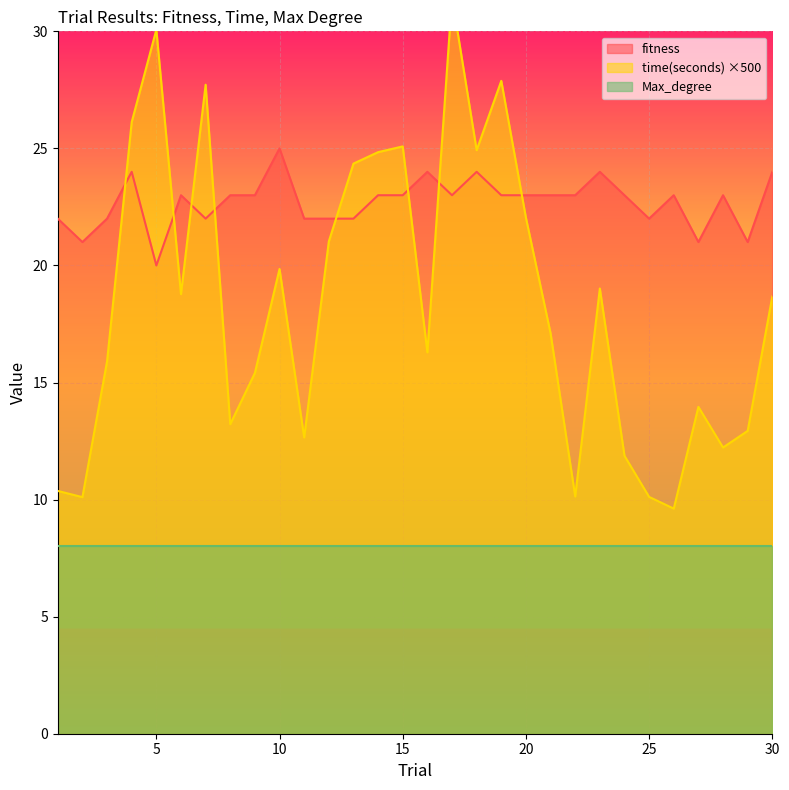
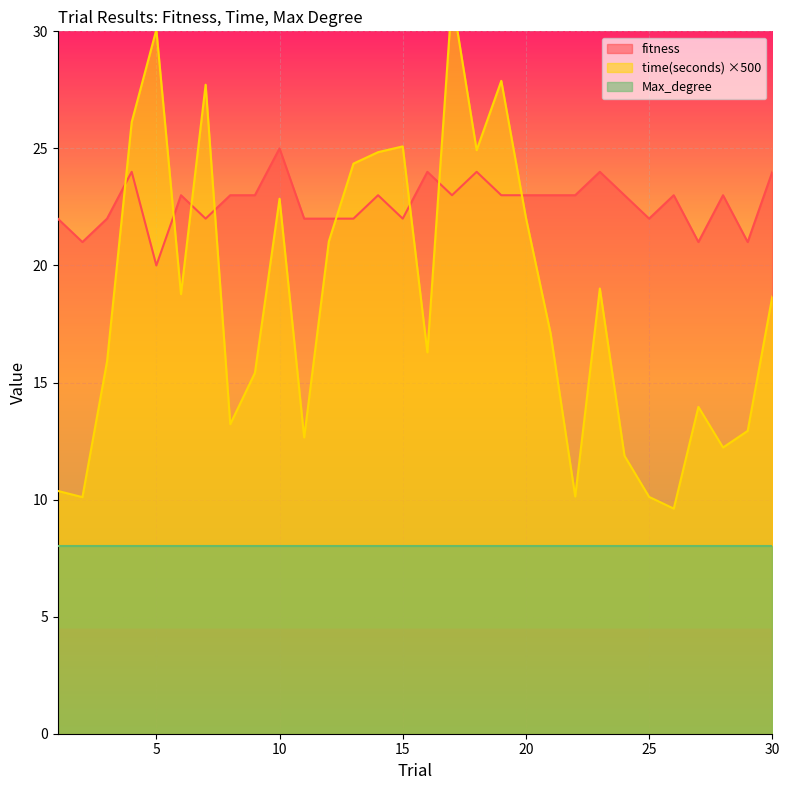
  {
    "fitness": {
      "5": 20,
      "10": 25,
-     "15": 23,
+     "15": 22,
      "20": 23,
      "25": 22,
      "30": 24
    },
    "time(seconds) ×500": {
      "5": 30.1,
-     "10": 19.8,
+     "10": 22.8,
      "15": 25.1,
      "20": 22.0,
      "25": 10.1,
      "30": 18.7
    },
    "Max_degree": {
      "5": 8.0,
      "10": 8.0,
      "15": 8.0,
      "20": 8.0,
      "25": 8.0,
      "30": 8.0
    }
  }
